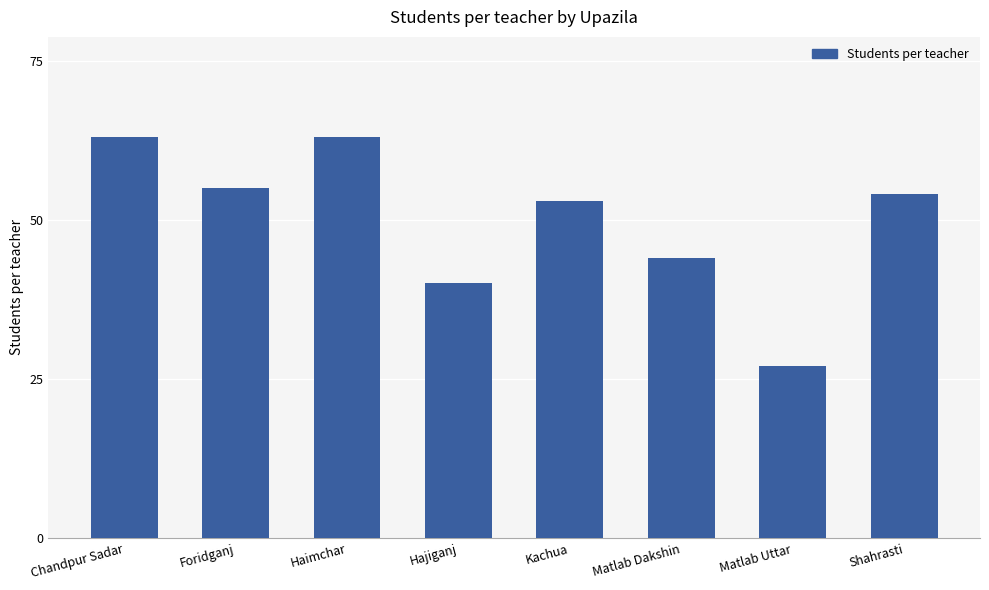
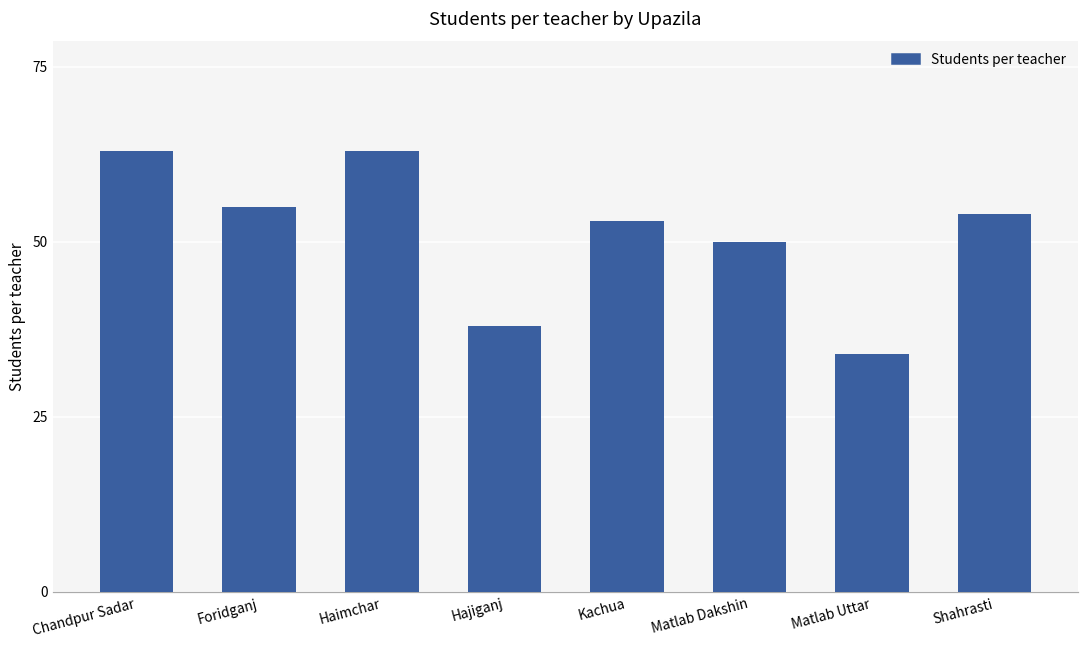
  {
    "Chandpur Sadar": 63,
    "Foridganj": 55,
    "Haimchar": 63,
-   "Hajiganj": 40,
+   "Hajiganj": 38,
    "Kachua": 53,
-   "Matlab Dakshin": 44,
-   "Matlab Uttar": 27,
+   "Matlab Dakshin": 50,
+   "Matlab Uttar": 34,
    "Shahrasti": 54
  }
